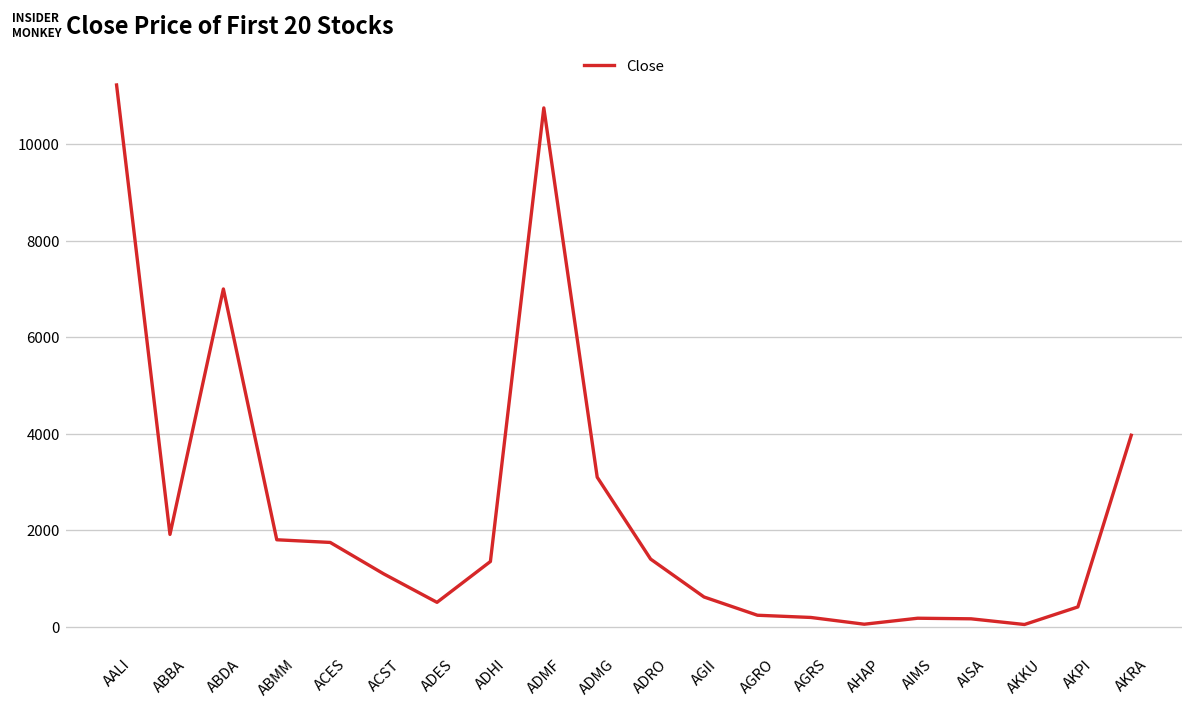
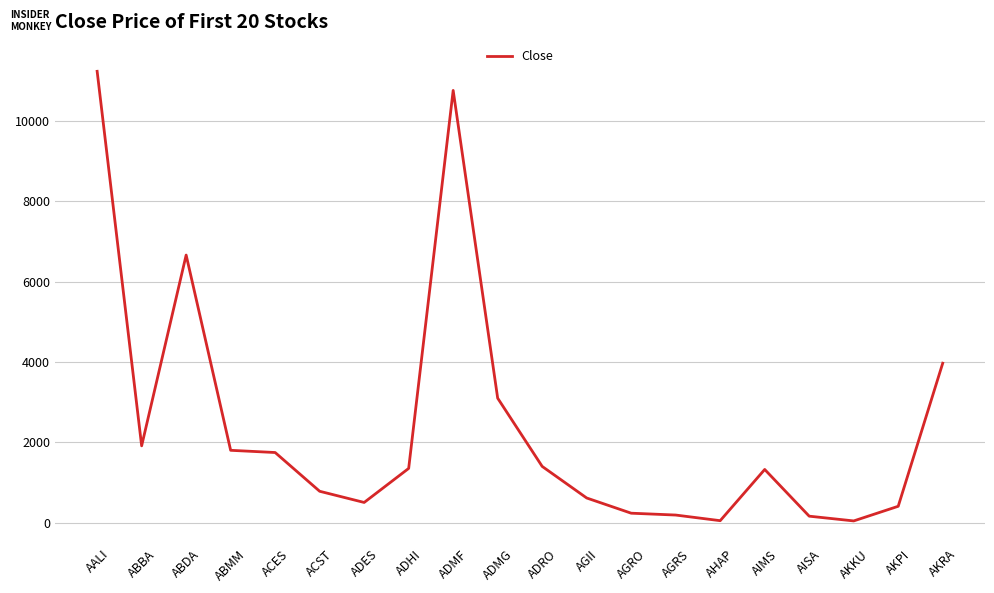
  {
    "AALI": 11200,
    "ABBA": 1900,
-   "ABDA": 7000,
+   "ABDA": 6700,
    "ABMM": 1800,
    "ACES": 1800,
-   "ACST": 1100,
+   "ACST": 800,
    "ADES": 500,
    "ADHI": 1400,
    "ADMF": 10800,
    "ADMG": 3100,
    "ADRO": 1400,
    "AGII": 600,
    "AGRO": 200,
    "AGRS": 200,
    "AHAP": 100,
-   "AIMS": 200,
+   "AIMS": 1300,
    "AISA": 200,
    "AKKU": 100,
    "AKPI": 400,
    "AKRA": 4000
  }
